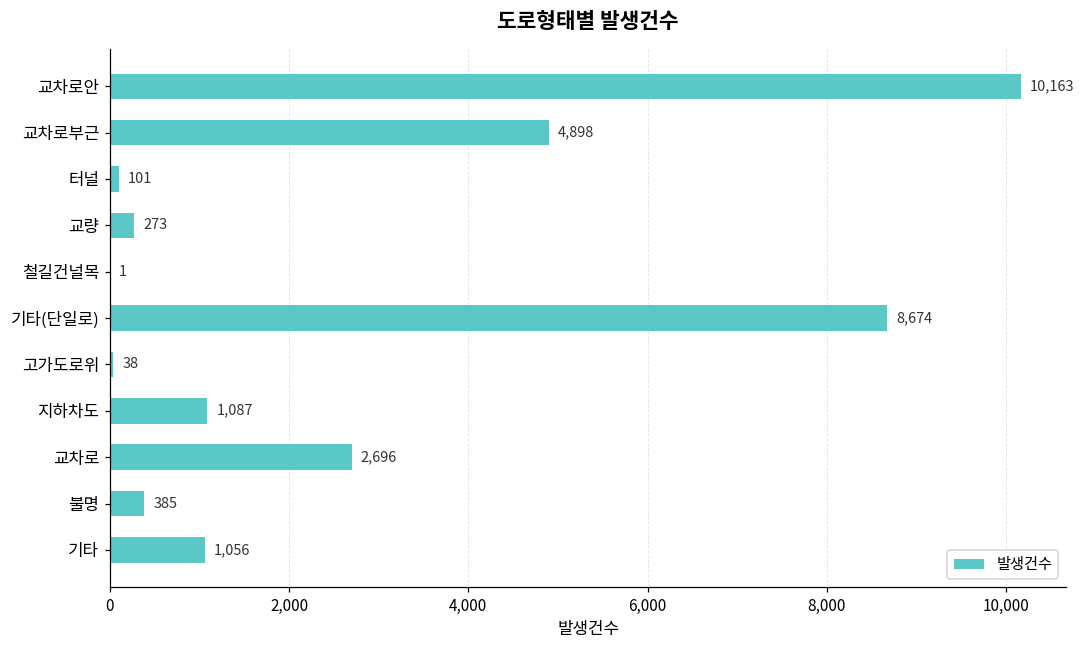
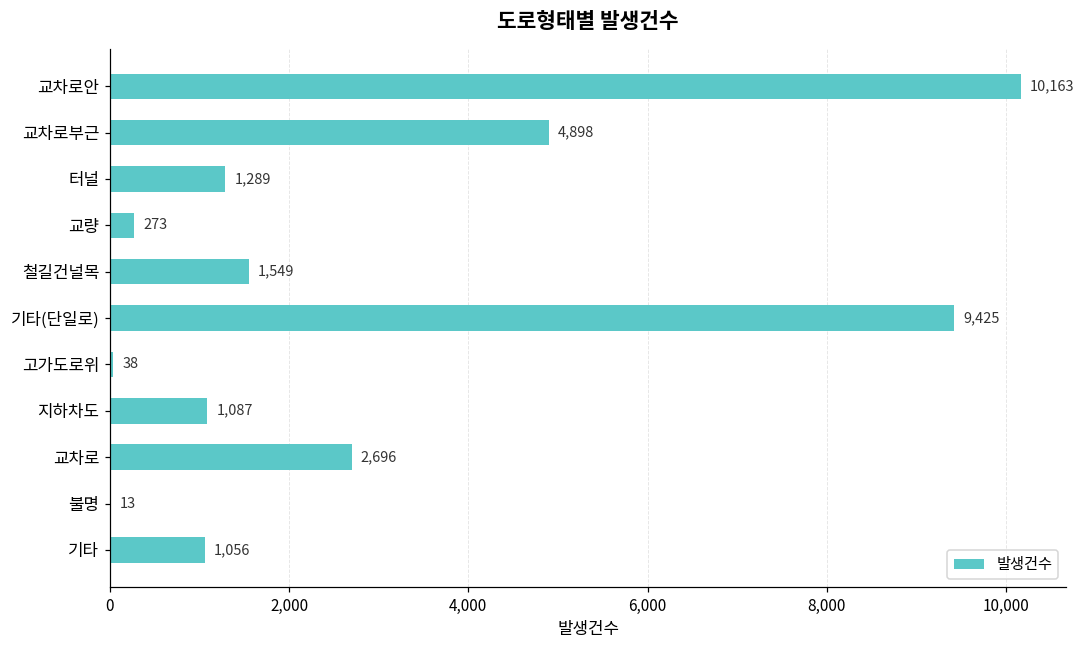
  {
    "교차로안": "10,163",
    "교차로부근": "4,898",
-   "터널": "101",
+   "터널": "1,289",
    "교량": "273",
-   "철길건널목": "1",
-   "기타(단일로)": "8,674",
+   "철길건널목": "1,549",
+   "기타(단일로)": "9,425",
    "고가도로위": "38",
    "지하차도": "1,087",
    "교차로": "2,696",
-   "불명": "385",
+   "불명": "13",
    "기타": "1,056"
  }
